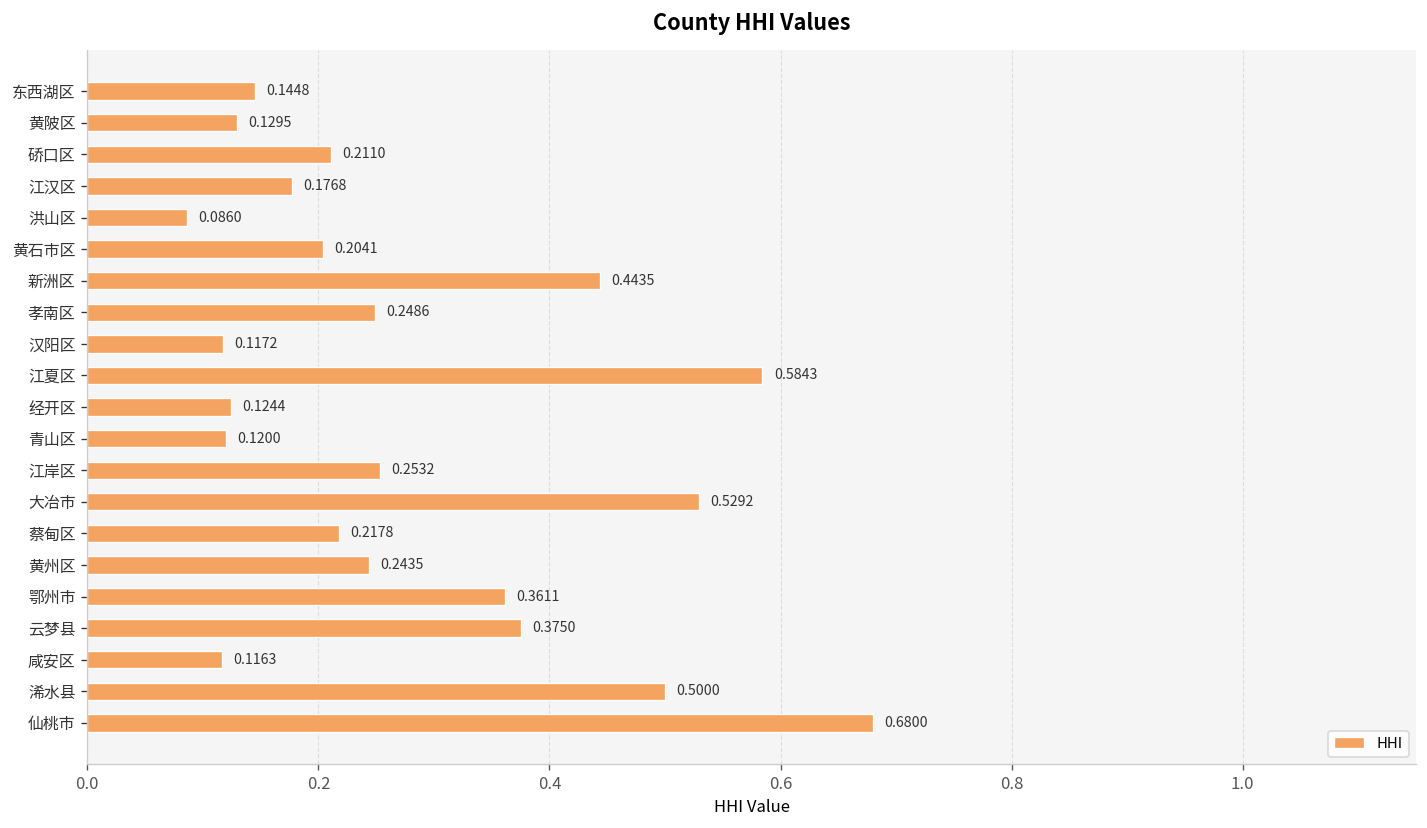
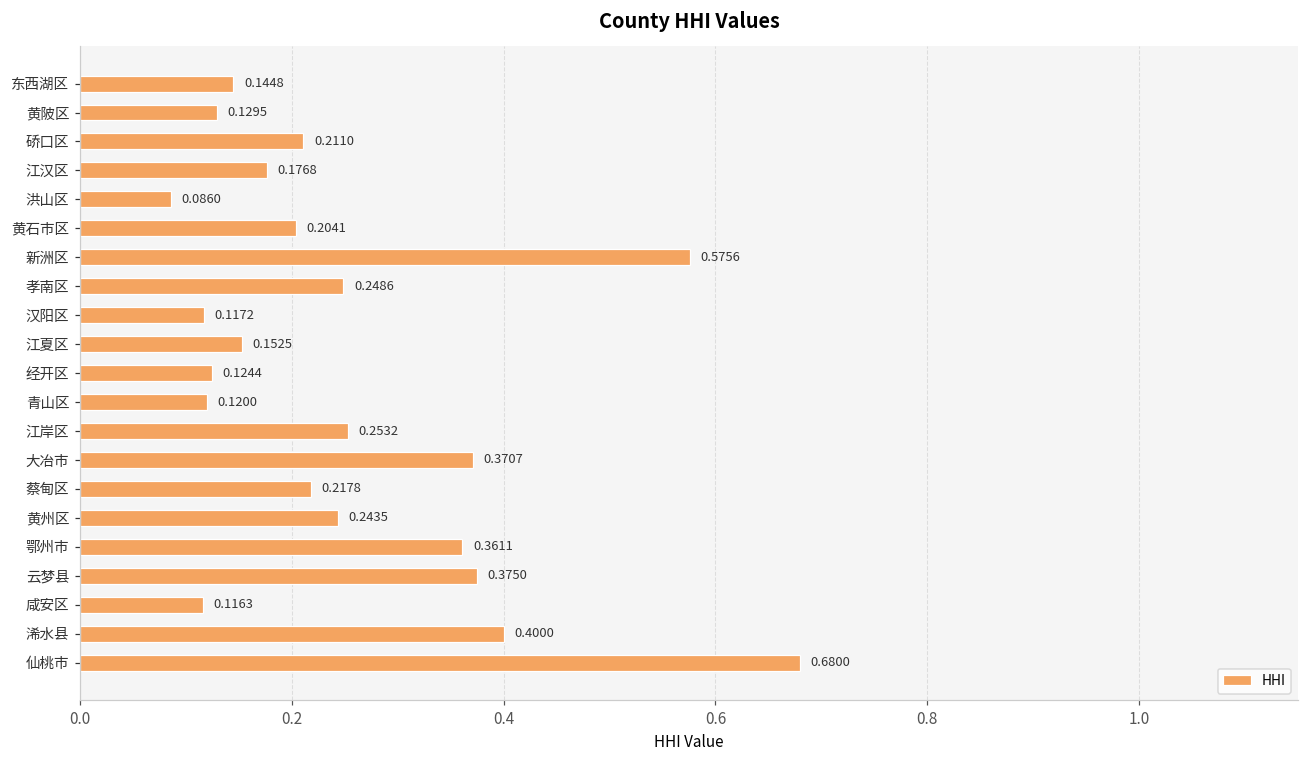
  {
    "东西湖区": 0.1448,
    "黄陂区": 0.1295,
    "硚口区": 0.2110,
    "江汉区": 0.1768,
    "洪山区": 0.0860,
    "黄石市区": 0.2041,
-   "新洲区": 0.4435,
+   "新洲区": 0.5756,
    "孝南区": 0.2486,
    "汉阳区": 0.1172,
-   "江夏区": 0.5843,
+   "江夏区": 0.1525,
    "经开区": 0.1244,
    "青山区": 0.1200,
    "江岸区": 0.2532,
-   "大冶市": 0.5292,
+   "大冶市": 0.3707,
    "蔡甸区": 0.2178,
    "黄州区": 0.2435,
    "鄂州市": 0.3611,
    "云梦县": 0.3750,
    "咸安区": 0.1163,
-   "浠水县": 0.5000,
+   "浠水县": 0.4000,
    "仙桃市": 0.6800
  }
